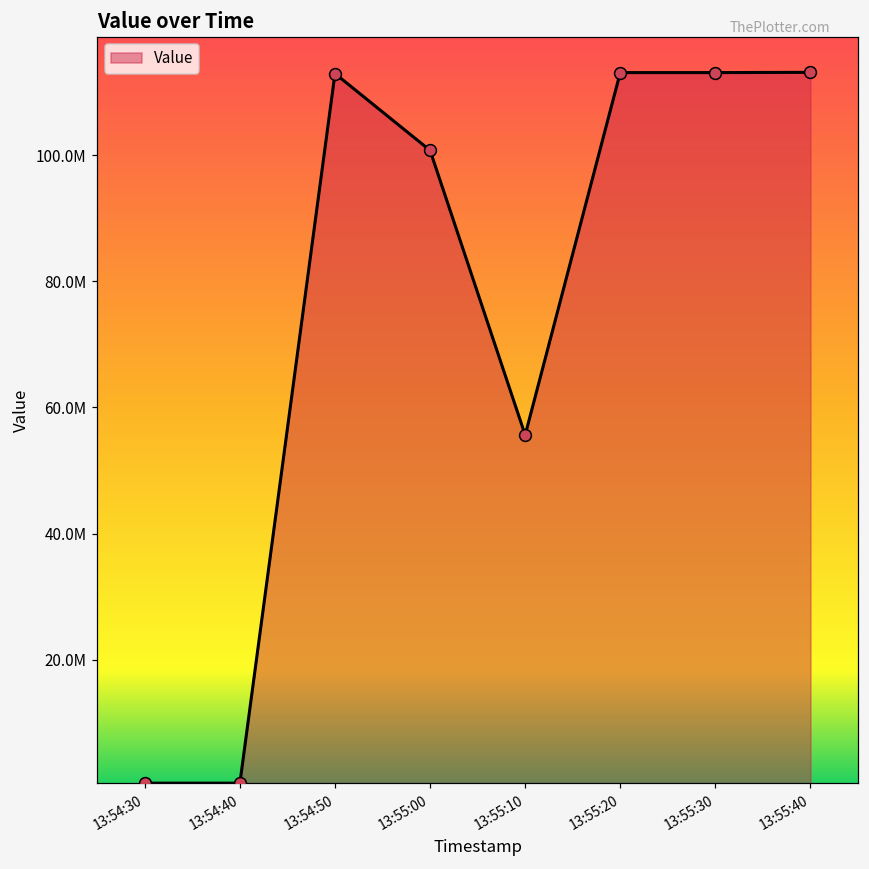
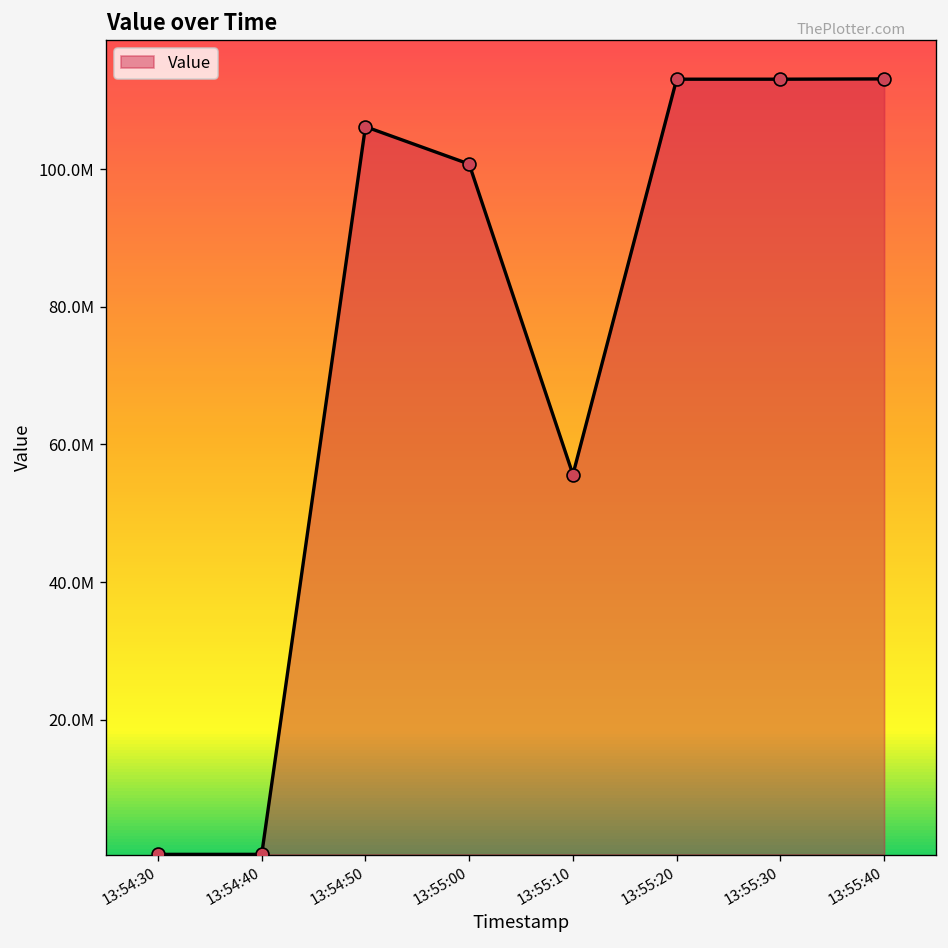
  {
    "13:54:30": 0,
    "13:54:40": 0,
-   "13:54:50": 113000000,
+   "13:54:50": 106000000,
    "13:55:00": 101000000,
    "13:55:10": 56000000,
    "13:55:20": 113000000,
    "13:55:30": 113000000,
    "13:55:40": 113000000
  }
